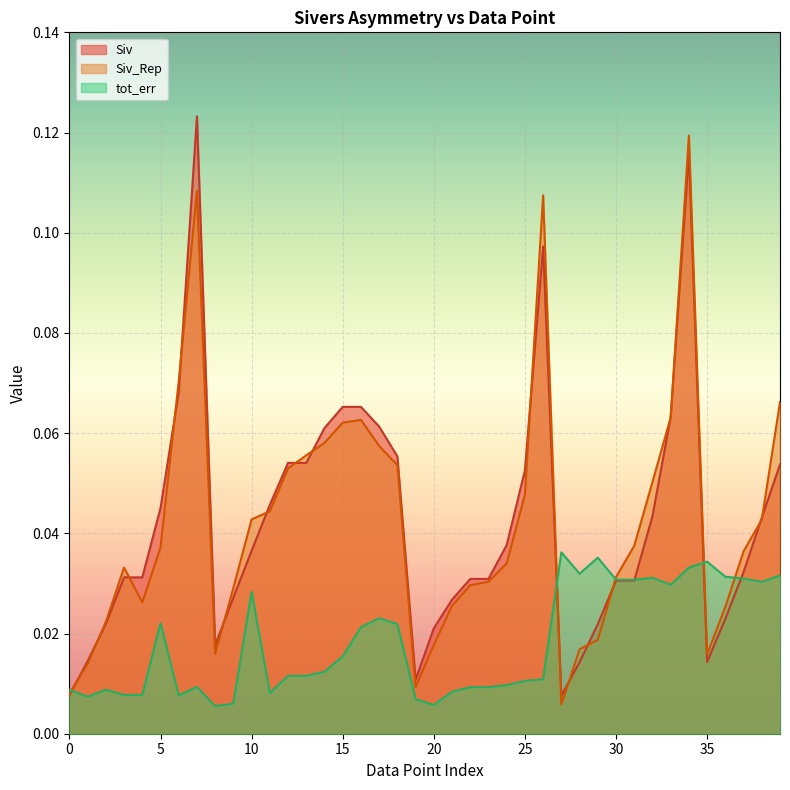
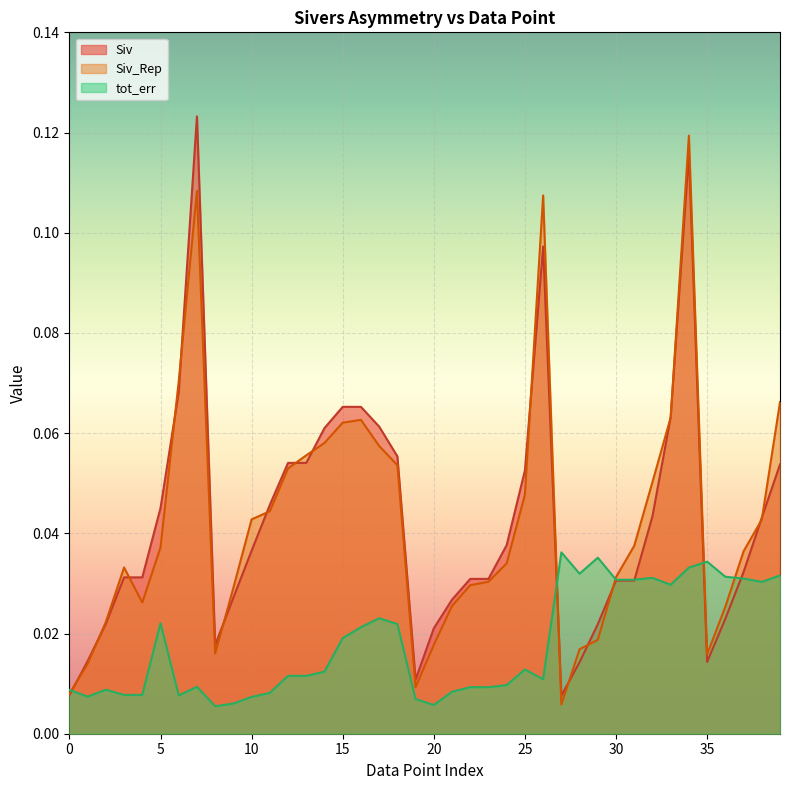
  {
    "tot_err": {
      "0": 0.009,
      "5": 0.022,
-     "10": 0.028,
-     "15": 0.015,
+     "10": 0.007,
+     "15": 0.019,
      "20": 0.006,
-     "25": 0.011,
+     "25": 0.013,
      "35": 0.034
    }
  }
